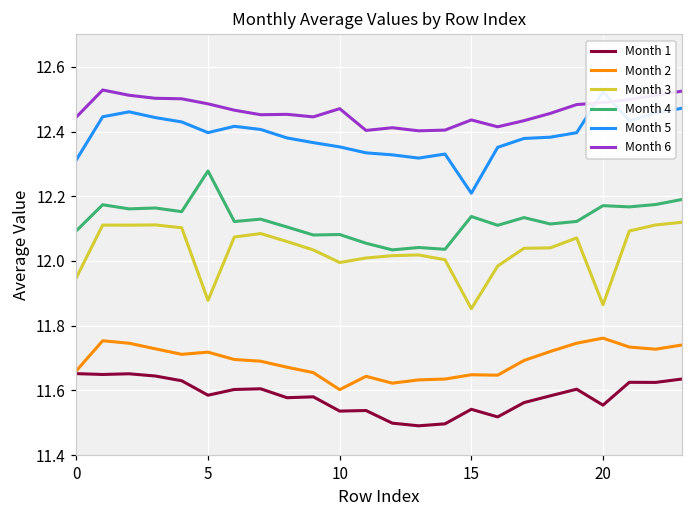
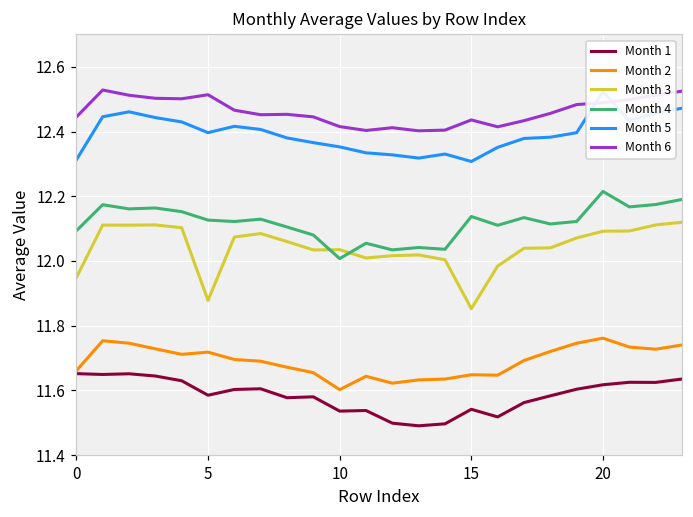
  {
    "Month 1": {
      "0": 11.65,
      "5": 11.59,
      "10": 11.54,
      "15": 11.54,
-     "20": 11.55
+     "20": 11.62
    },
    "Month 2": {
      "0": 11.66,
      "5": 11.72,
      "10": 11.60,
      "15": 11.65,
      "20": 11.76
    },
    "Month 3": {
      "0": 11.95,
      "5": 11.88,
-     "10": 12.00,
+     "10": 12.03,
      "15": 11.85,
-     "20": 11.86
+     "20": 12.09
    },
    "Month 4": {
      "0": 12.09,
-     "5": 12.28,
-     "10": 12.08,
+     "5": 12.13,
+     "10": 12.01,
      "15": 12.14,
-     "20": 12.17
+     "20": 12.21
    },
    "Month 5": {
      "0": 12.31,
      "5": 12.40,
      "10": 12.35,
-     "15": 12.21
+     "15": 12.31
    },
    "Month 6": {
      "0": 12.44,
-     "5": 12.49,
-     "10": 12.47,
+     "5": 12.51,
+     "10": 12.42,
      "15": 12.44
    }
  }
